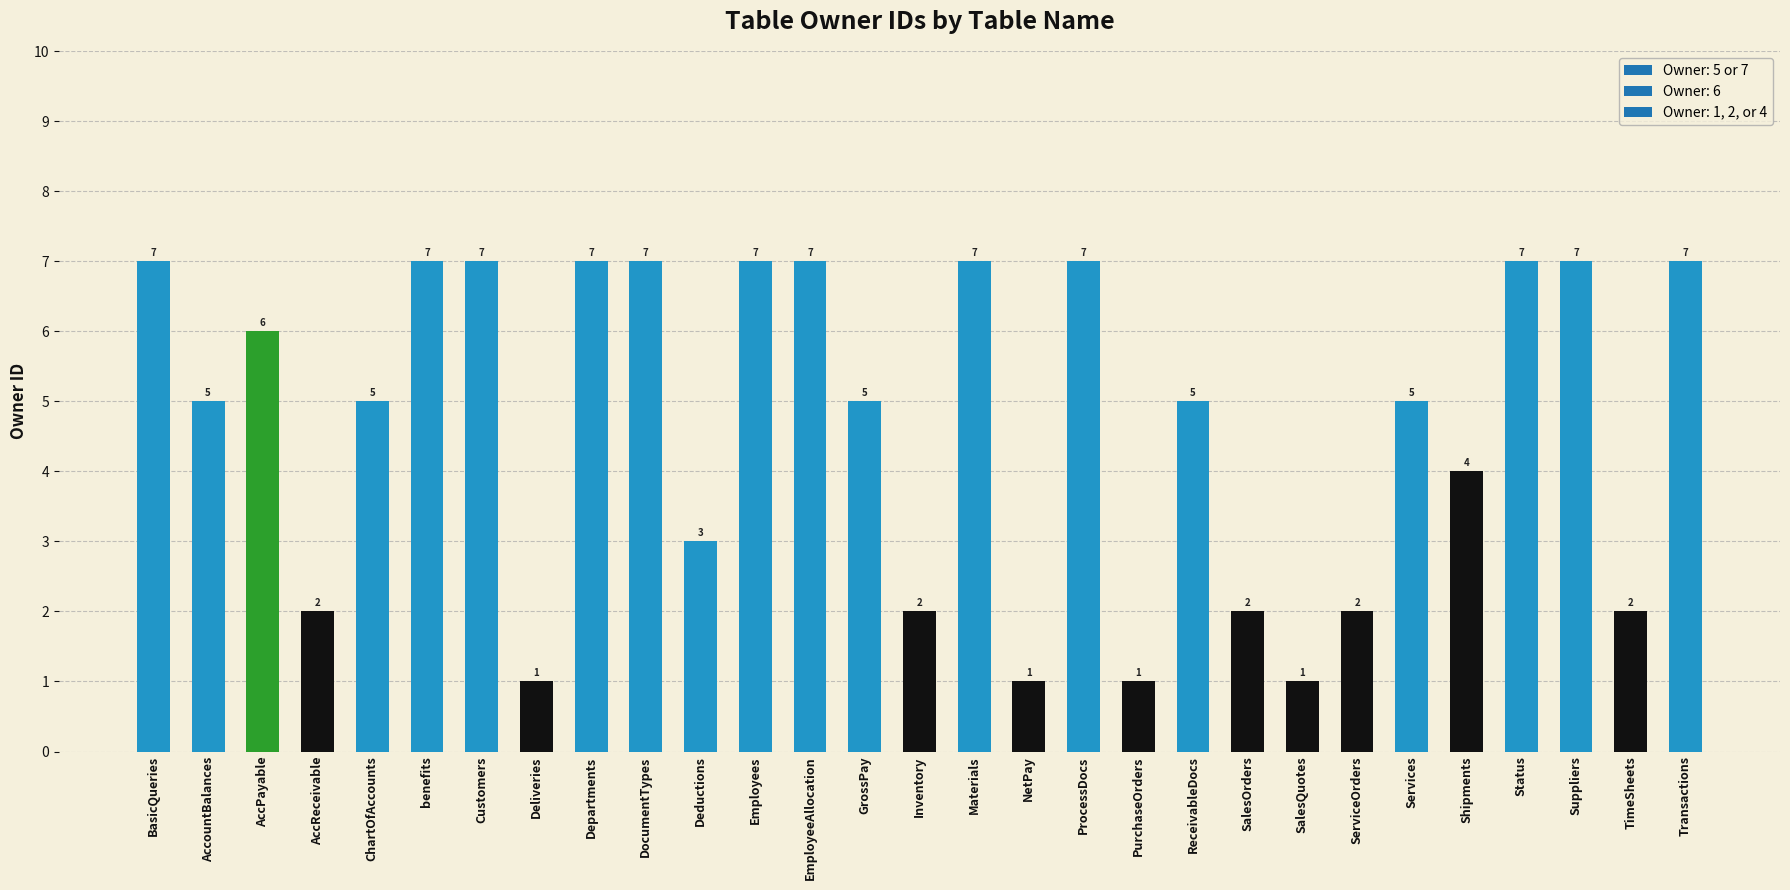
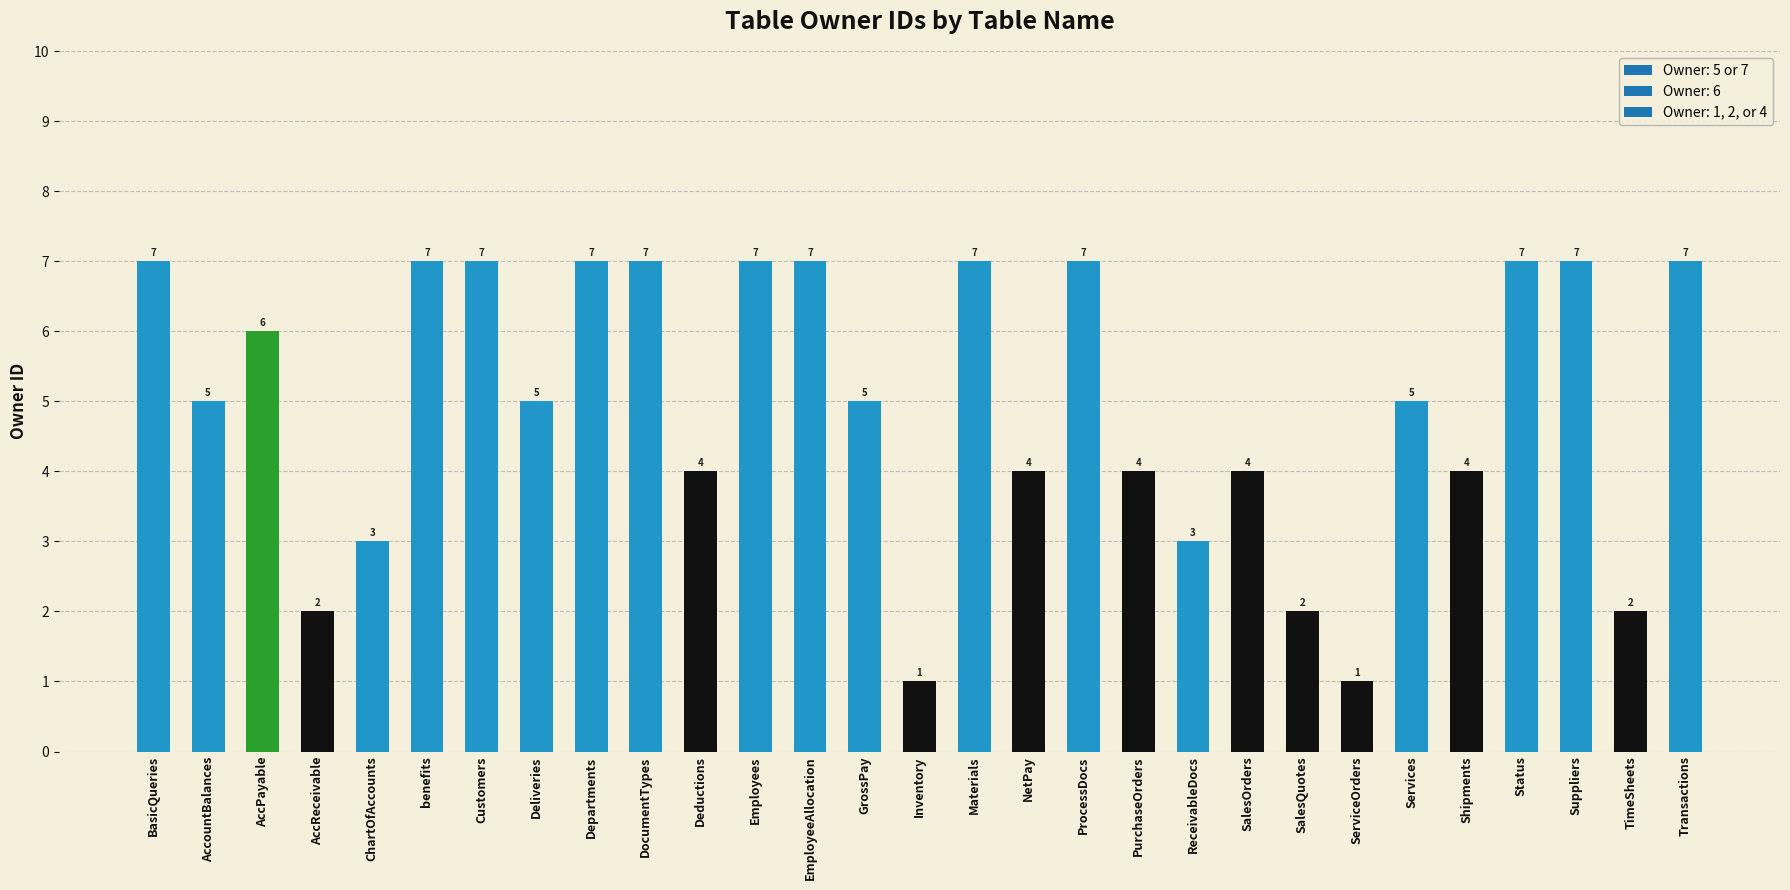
  {
    "BasicQueries": 7,
    "AccountBalances": 5,
    "AccPayable": 6,
    "AccReceivable": 2,
-   "ChartOfAccounts": 5,
+   "ChartOfAccounts": 3,
    "benefits": 7,
    "Customers": 7,
-   "Deliveries": 1,
+   "Deliveries": 5,
    "Departments": 7,
    "DocumentTypes": 7,
-   "Deductions": 3,
+   "Deductions": 4,
    "Employees": 7,
    "EmployeeAllocation": 7,
    "GrossPay": 5,
-   "Inventory": 2,
+   "Inventory": 1,
    "Materials": 7,
-   "NetPay": 1,
+   "NetPay": 4,
    "ProcessDocs": 7,
-   "PurchaseOrders": 1,
-   "ReceivableDocs": 5,
-   "SalesOrders": 2,
-   "SalesQuotes": 1,
-   "ServiceOrders": 2,
+   "PurchaseOrders": 4,
+   "ReceivableDocs": 3,
+   "SalesOrders": 4,
+   "SalesQuotes": 2,
+   "ServiceOrders": 1,
    "Services": 5,
    "Shipments": 4,
    "Status": 7,
    "Suppliers": 7,
    "TimeSheets": 2,
    "Transactions": 7
  }
